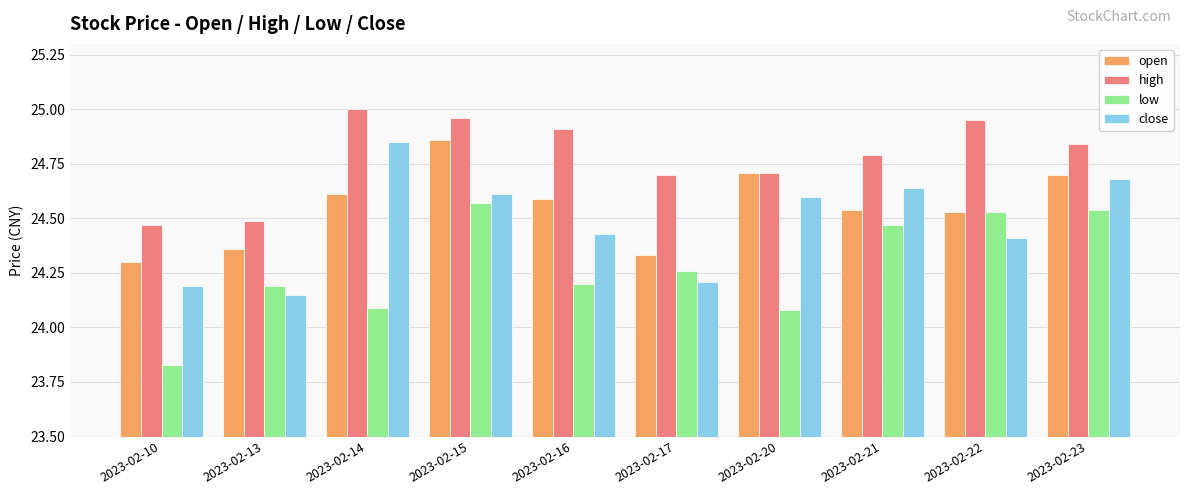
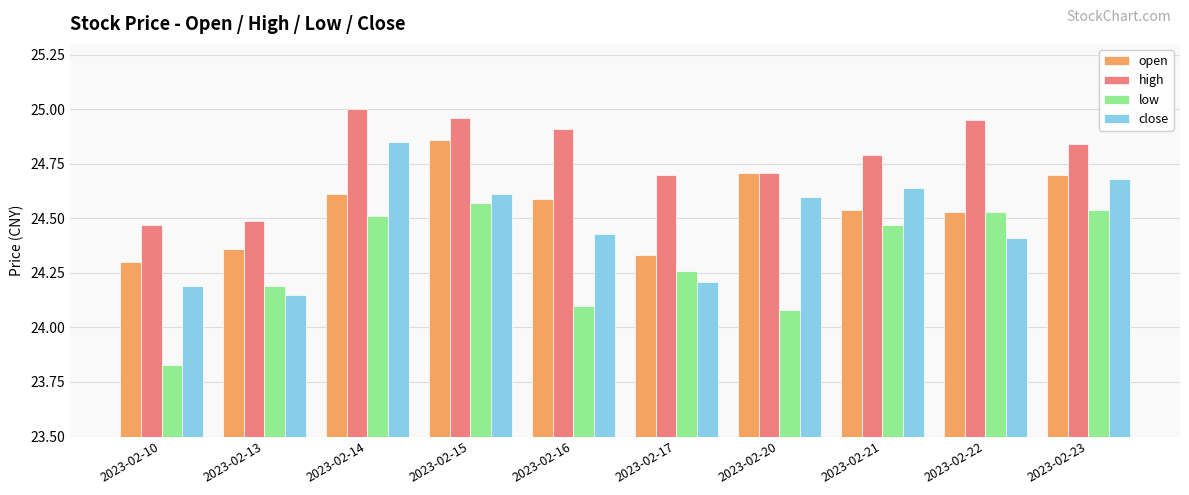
  {
    "low": {
      "2023-02-10": 23.83,
      "2023-02-13": 24.19,
-     "2023-02-14": 24.09,
+     "2023-02-14": 24.51,
      "2023-02-15": 24.57,
-     "2023-02-16": 24.2,
+     "2023-02-16": 24.1,
      "2023-02-17": 24.26,
      "2023-02-20": 24.08,
      "2023-02-21": 24.47,
      "2023-02-22": 24.53,
      "2023-02-23": 24.54
    },
    "close": {
      "2023-02-10": 24.19,
      "2023-02-13": 24.15,
      "2023-02-14": 24.85,
      "2023-02-15": 24.61,
      "2023-02-16": 24.43,
      "2023-02-17": 24.21,
      "2023-02-20": 24.60,
      "2023-02-21": 24.64,
      "2023-02-22": 24.41,
      "2023-02-23": 24.68
    }
  }
